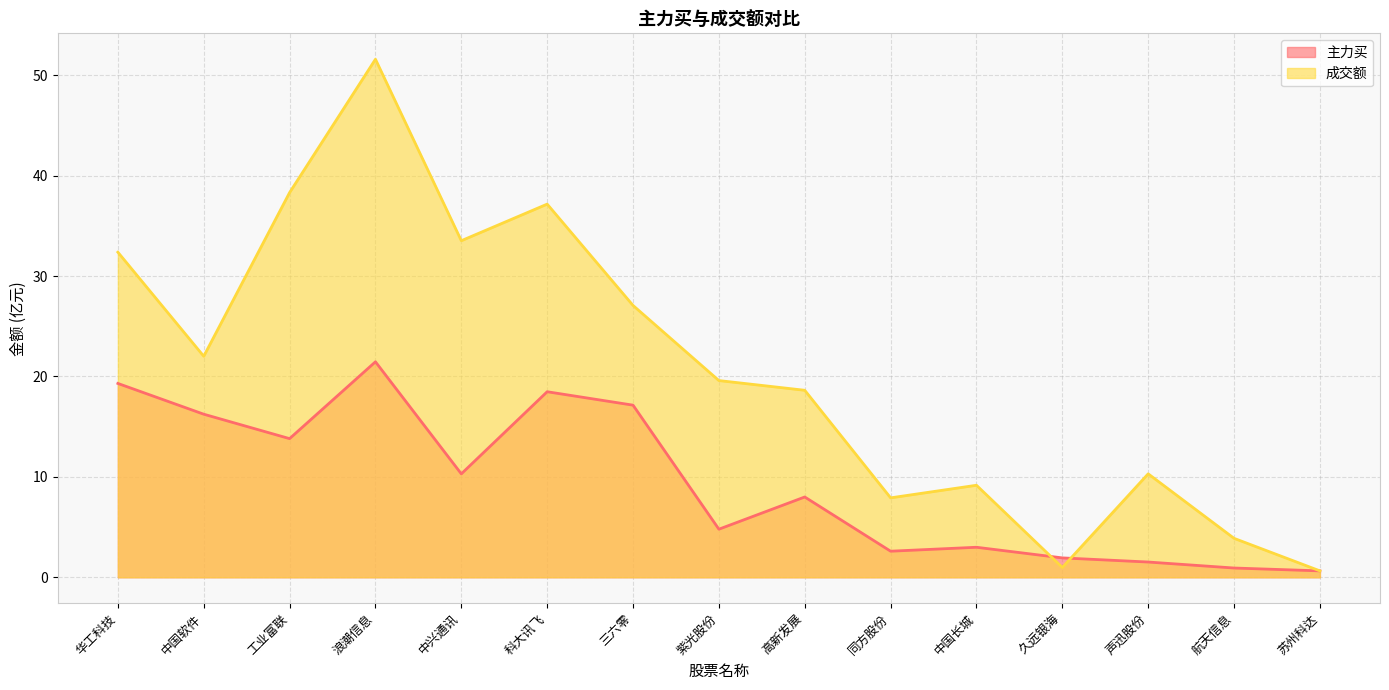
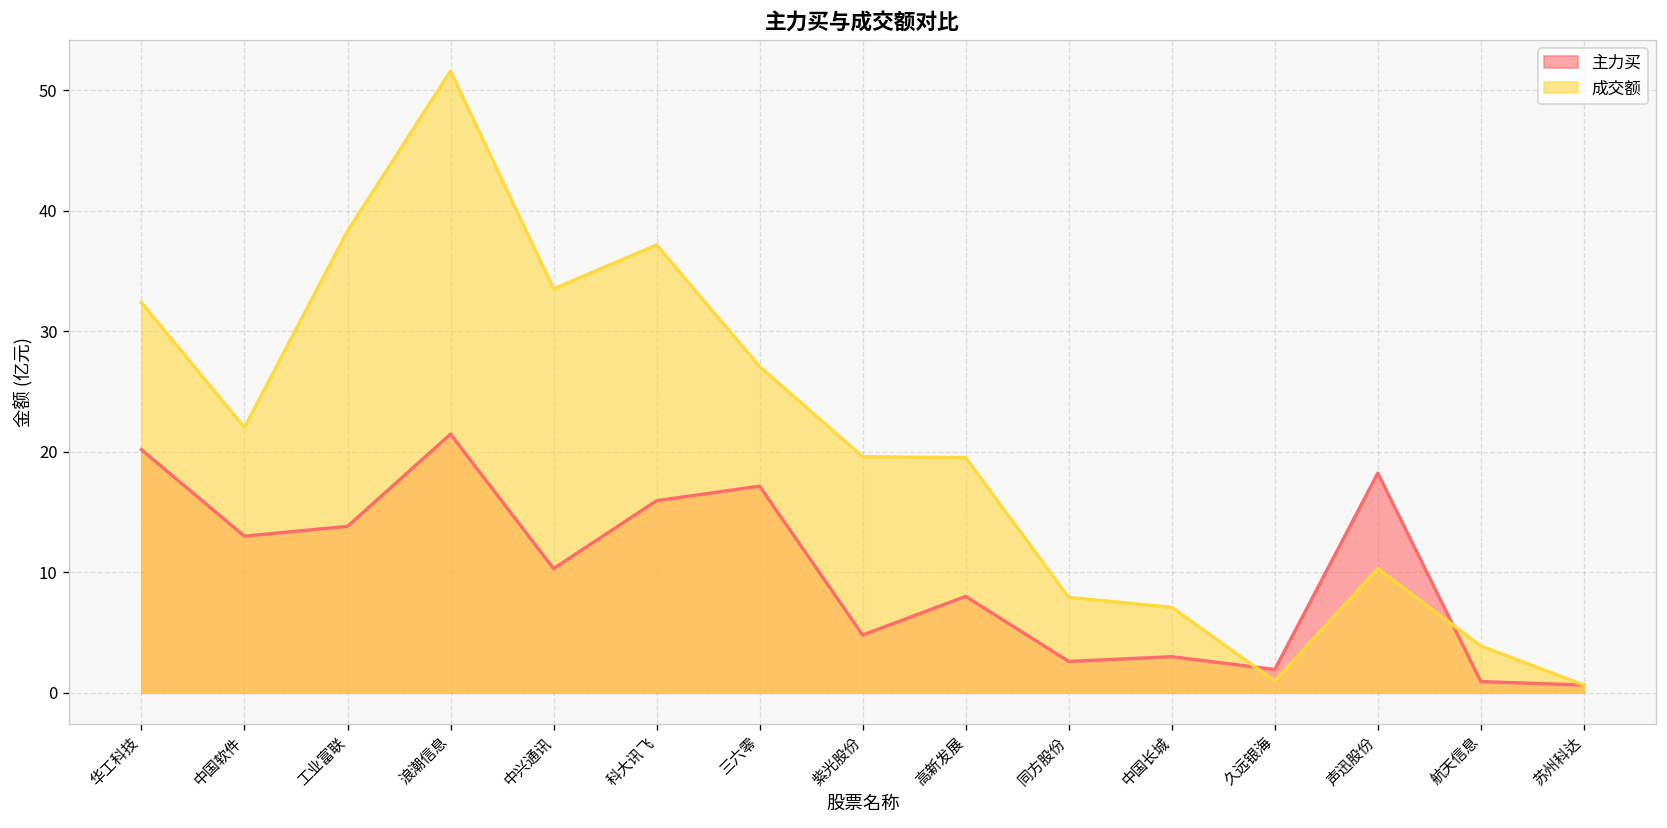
  {
    "主力买": {
-     "华工科技": 19.3,
-     "中国软件": 16.2,
+     "华工科技": 20.2,
+     "中国软件": 13.0,
      "工业富联": 13.8,
      "浪潮信息": 21.5,
      "中兴通讯": 10.3,
-     "科大讯飞": 18.5,
+     "科大讯飞": 15.9,
      "三六零": 17.1,
      "紫光股份": 4.8,
      "高新发展": 8.0,
      "同方股份": 2.6,
      "中国长城": 3.0,
      "久远银海": 1.9,
-     "声迅股份": 1.5,
+     "声迅股份": 18.2,
      "航天信息": 0.9
    },
    "成交额": {
      "华工科技": 32.4,
      "中国软件": 22.0,
      "工业富联": 38.3,
      "浪潮信息": 51.6,
      "中兴通讯": 33.5,
      "科大讯飞": 37.2,
      "三六零": 27.1,
      "紫光股份": 19.6,
-     "高新发展": 18.6,
+     "高新发展": 19.5,
      "同方股份": 7.9,
-     "中国长城": 9.2,
+     "中国长城": 7.1,
      "久远银海": 1.0,
      "声迅股份": 10.3,
      "航天信息": 3.9
    }
  }
